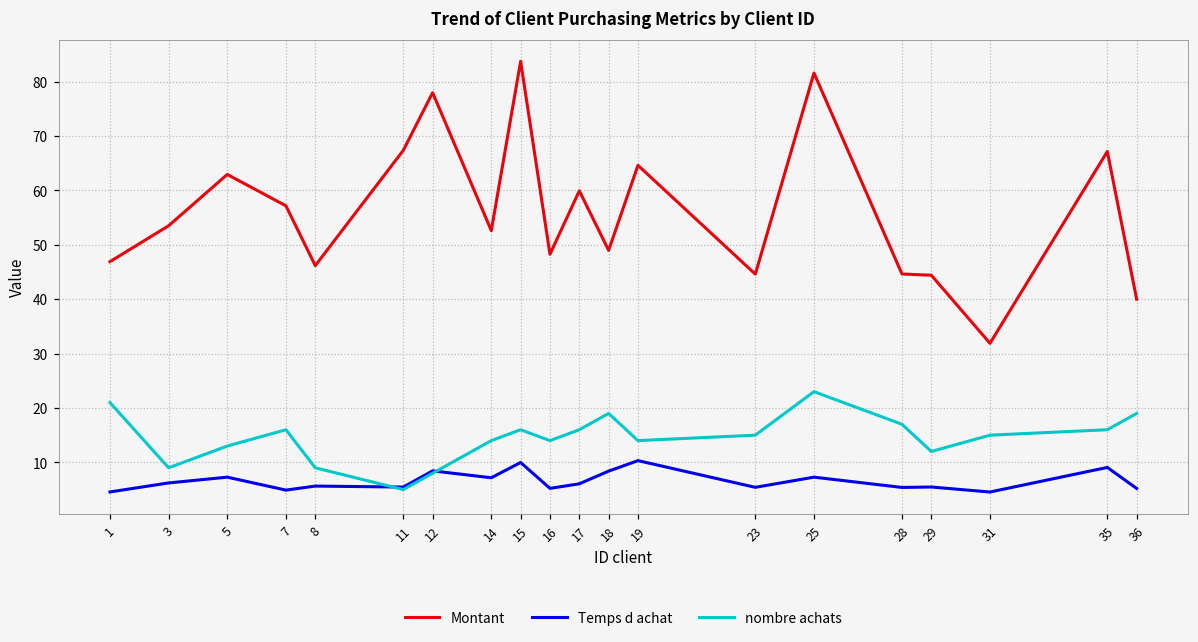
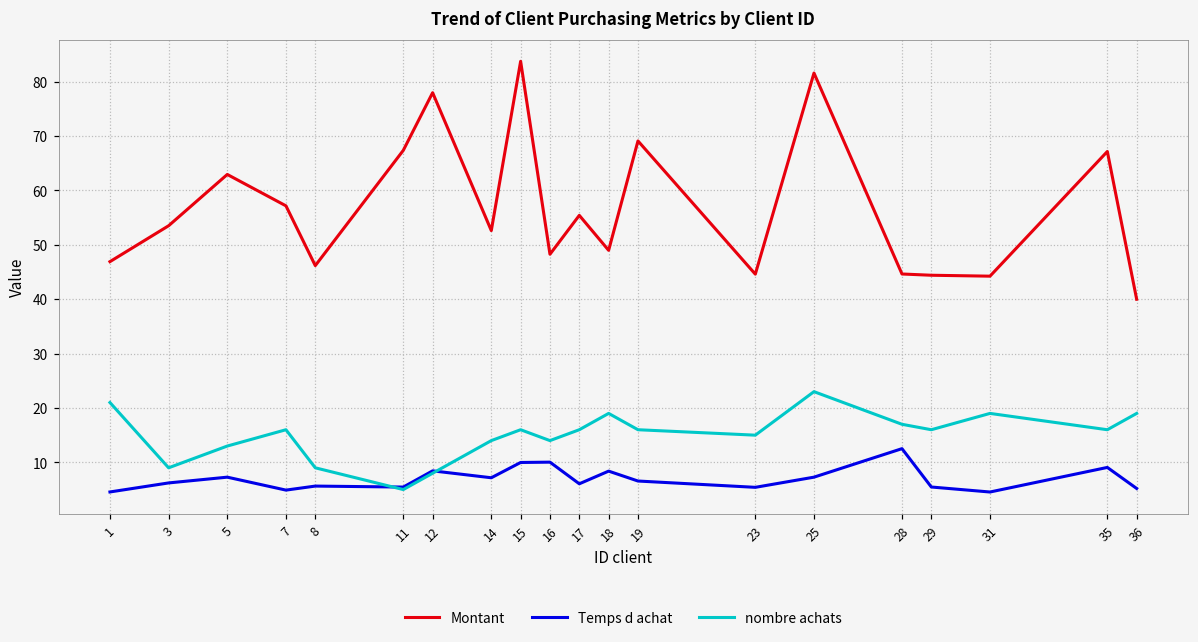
  {
    "Montant": {
      "1": 47,
      "3": 54,
      "5": 63,
      "7": 57,
      "8": 46,
      "11": 67,
      "12": 78,
      "14": 53,
      "15": 84,
      "16": 48,
-     "17": 60,
+     "17": 55,
      "18": 49,
-     "19": 65,
+     "19": 69,
      "23": 45,
      "25": 82,
      "28": 45,
      "29": 44,
-     "31": 32,
+     "31": 44,
      "35": 67,
      "36": 40
    },
    "Temps d achat": {
      "1": 5,
      "3": 6,
      "5": 7,
      "7": 5,
      "8": 6,
      "14": 7,
      "15": 10,
-     "16": 5,
+     "16": 10,
      "17": 6,
      "18": 8,
-     "19": 10,
+     "19": 7,
      "23": 5,
      "25": 7,
-     "28": 5,
+     "28": 13,
      "29": 5,
      "31": 5,
      "35": 9,
      "36": 5
    },
    "nombre achats": {
      "1": 21,
      "3": 9,
      "5": 13,
      "7": 16,
      "8": 9,
      "14": 14,
      "15": 16,
      "16": 14,
      "17": 16,
      "18": 19,
-     "19": 14,
+     "19": 16,
      "23": 15,
      "25": 23,
      "28": 17,
-     "29": 12,
-     "31": 15,
+     "29": 16,
+     "31": 19,
      "35": 16,
      "36": 19
    }
  }
